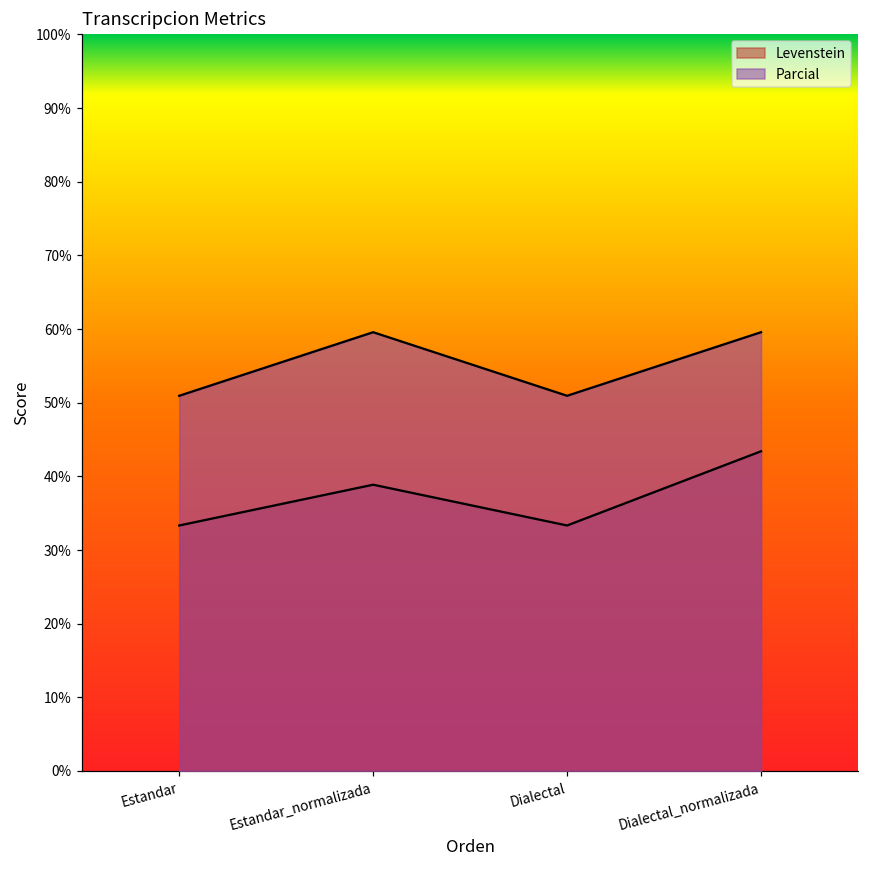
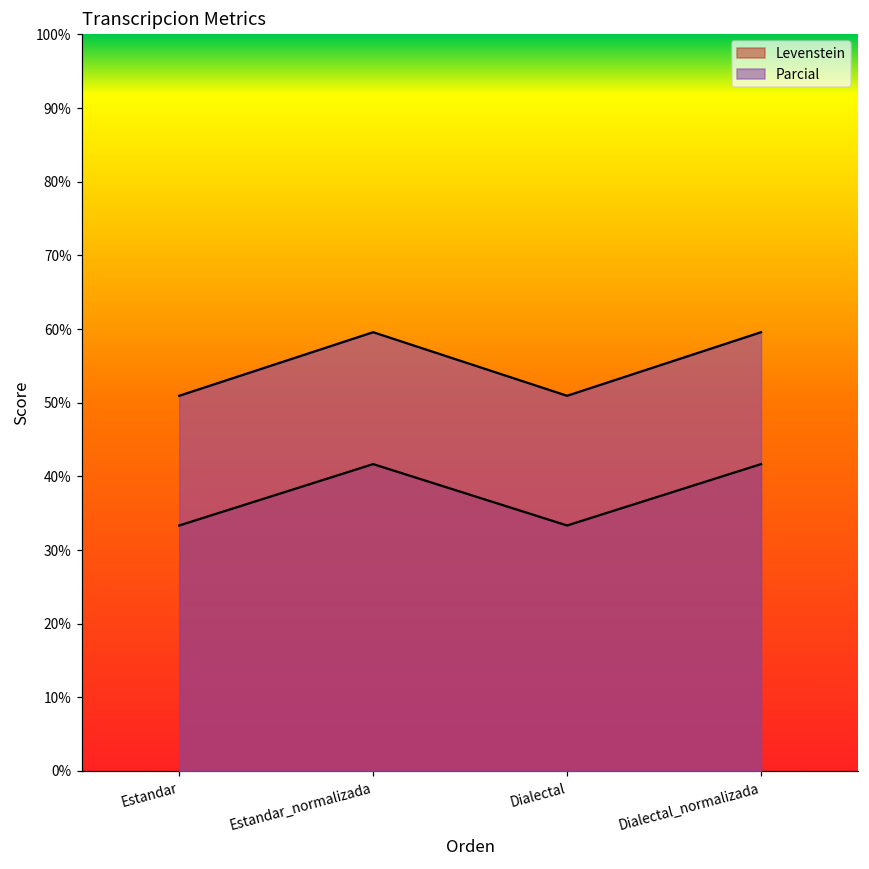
  {
    "Levenstein": {
      "Estandar": "33%",
-     "Estandar_normalizada": "39%",
+     "Estandar_normalizada": "42%",
      "Dialectal": "33%",
-     "Dialectal_normalizada": "43%"
+     "Dialectal_normalizada": "42%"
    },
    "Parcial": {
      "Estandar": "51%",
      "Estandar_normalizada": "60%",
      "Dialectal": "51%",
      "Dialectal_normalizada": "60%"
    }
  }
